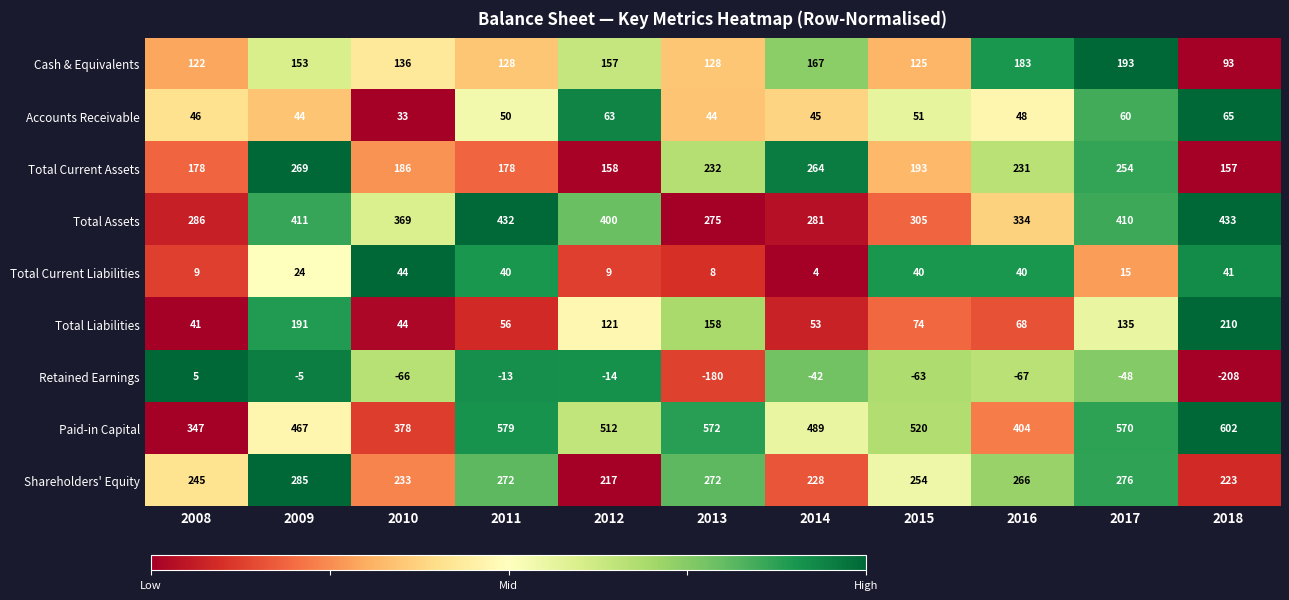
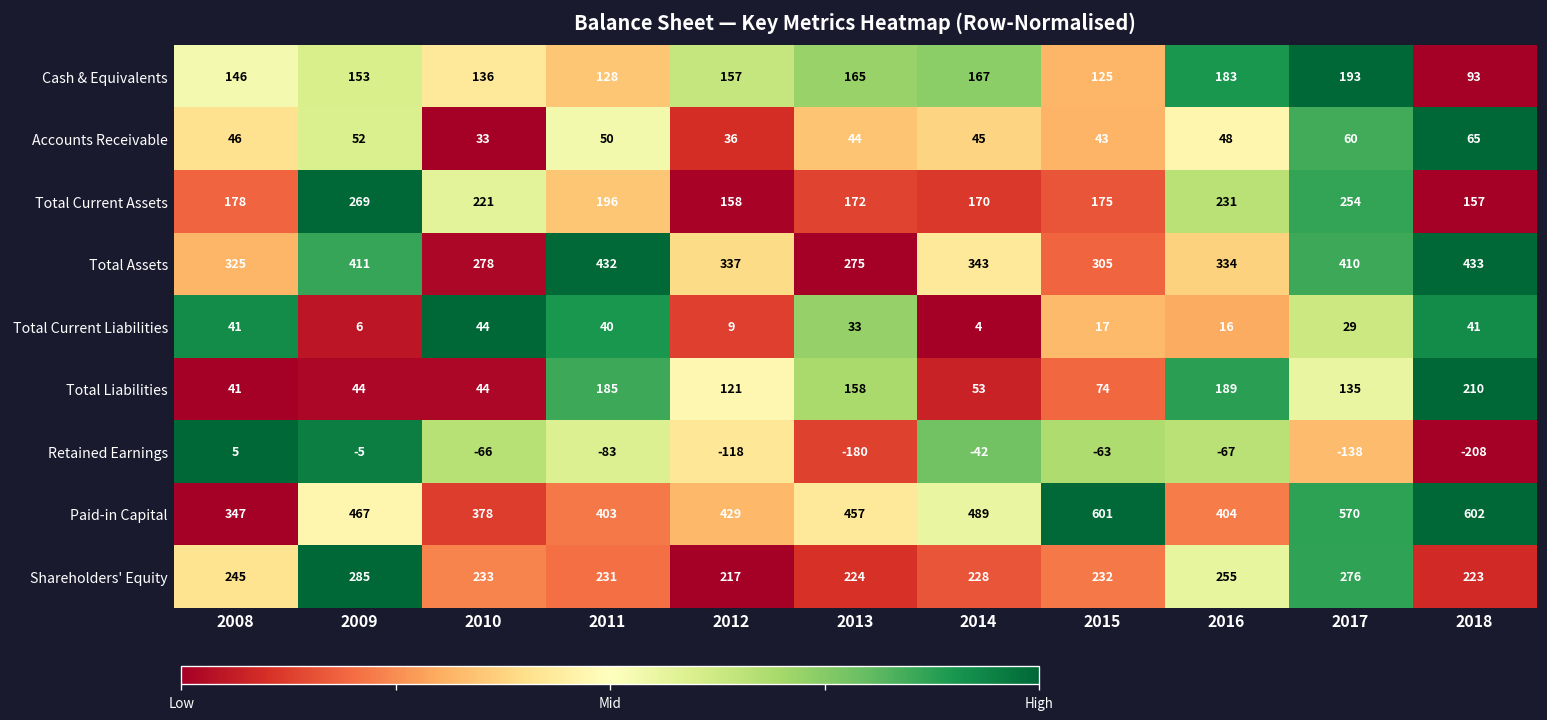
  {
    "Cash & Equivalents": {
-     "2008": 122,
+     "2008": 146,
      "2009": 153,
      "2010": 136,
      "2011": 128,
      "2012": 157,
-     "2013": 128,
+     "2013": 165,
      "2014": 167,
      "2015": 125,
      "2016": 183,
      "2017": 193,
      "2018": 93
    },
    "Accounts Receivable": {
      "2008": 46,
-     "2009": 44,
+     "2009": 52,
      "2010": 33,
      "2011": 50,
-     "2012": 63,
+     "2012": 36,
      "2013": 44,
      "2014": 45,
-     "2015": 51,
+     "2015": 43,
      "2016": 48,
      "2017": 60,
      "2018": 65
    },
    "Total Current Assets": {
      "2008": 178,
      "2009": 269,
-     "2010": 186,
-     "2011": 178,
+     "2010": 221,
+     "2011": 196,
      "2012": 158,
-     "2013": 232,
-     "2014": 264,
-     "2015": 193,
+     "2013": 172,
+     "2014": 170,
+     "2015": 175,
      "2016": 231,
      "2017": 254,
      "2018": 157
    },
    "Total Assets": {
-     "2008": 286,
+     "2008": 325,
      "2009": 411,
-     "2010": 369,
+     "2010": 278,
      "2011": 432,
-     "2012": 400,
+     "2012": 337,
      "2013": 275,
-     "2014": 281,
+     "2014": 343,
      "2015": 305,
      "2016": 334,
      "2017": 410,
      "2018": 433
    },
    "Total Current Liabilities": {
-     "2008": 9,
-     "2009": 24,
+     "2008": 41,
+     "2009": 6,
      "2010": 44,
      "2011": 40,
      "2012": 9,
-     "2013": 8,
+     "2013": 33,
      "2014": 4,
-     "2015": 40,
-     "2016": 40,
-     "2017": 15,
+     "2015": 17,
+     "2016": 16,
+     "2017": 29,
      "2018": 41
    },
    "Total Liabilities": {
      "2008": 41,
-     "2009": 191,
+     "2009": 44,
      "2010": 44,
-     "2011": 56,
+     "2011": 185,
      "2012": 121,
      "2013": 158,
      "2014": 53,
      "2015": 74,
-     "2016": 68,
+     "2016": 189,
      "2017": 135,
      "2018": 210
    },
    "Retained Earnings": {
      "2008": 5,
      "2009": -5,
      "2010": -66,
-     "2011": -13,
-     "2012": -14,
+     "2011": -83,
+     "2012": -118,
      "2013": -180,
      "2014": -42,
      "2015": -63,
      "2016": -67,
-     "2017": -48,
+     "2017": -138,
      "2018": -208
    },
    "Paid-in Capital": {
      "2008": 347,
      "2009": 467,
      "2010": 378,
-     "2011": 579,
-     "2012": 512,
-     "2013": 572,
+     "2011": 403,
+     "2012": 429,
+     "2013": 457,
      "2014": 489,
-     "2015": 520,
+     "2015": 601,
      "2016": 404,
      "2017": 570,
      "2018": 602
    },
    "Shareholders' Equity": {
      "2008": 245,
      "2009": 285,
      "2010": 233,
-     "2011": 272,
+     "2011": 231,
      "2012": 217,
-     "2013": 272,
+     "2013": 224,
      "2014": 228,
-     "2015": 254,
-     "2016": 266,
+     "2015": 232,
+     "2016": 255,
      "2017": 276,
      "2018": 223
    }
  }
